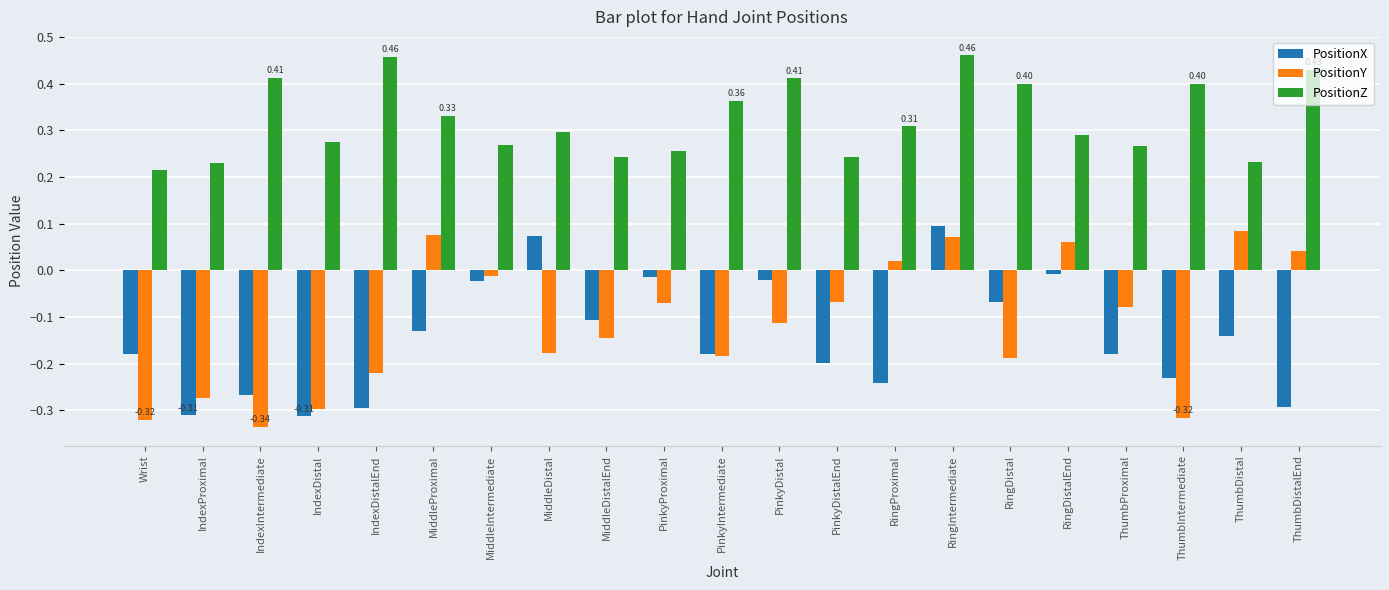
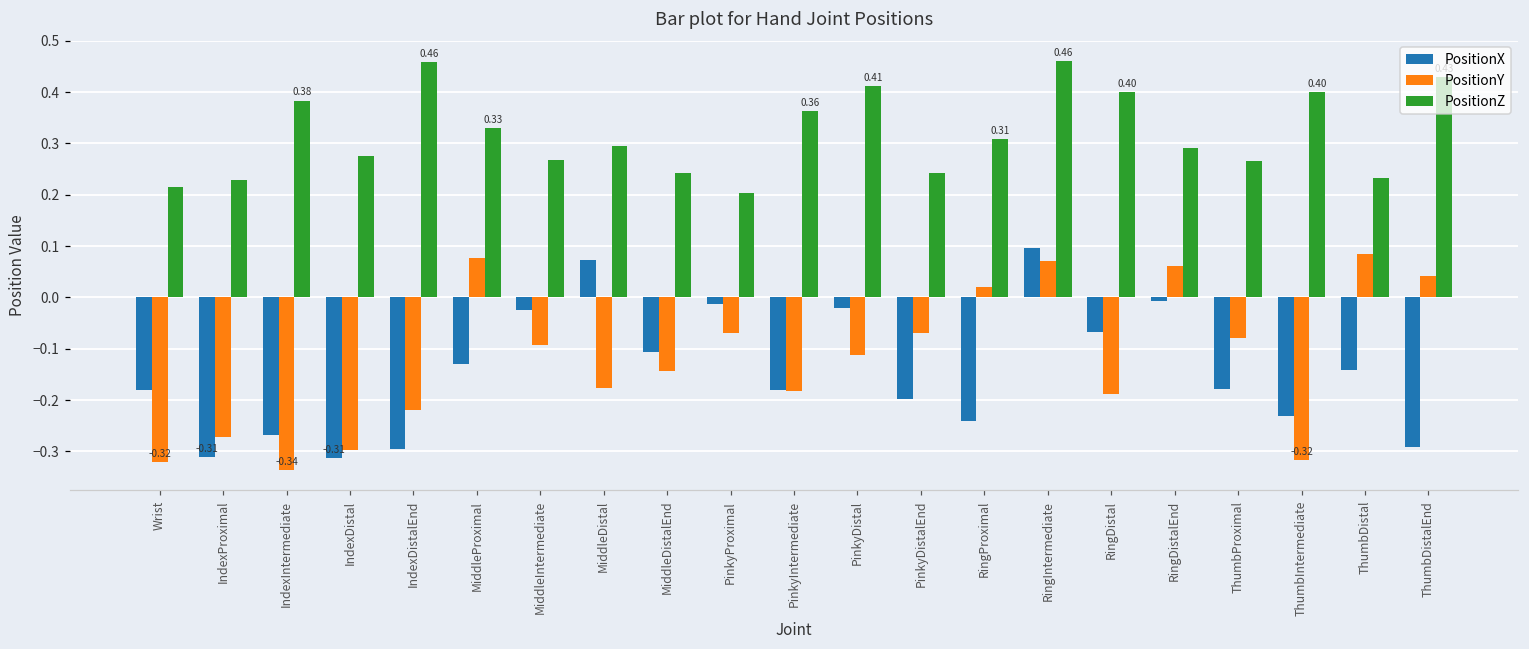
  {
    "PositionX": {
      "IndexProximal": -0.31,
      "IndexDistal": -0.31
    },
    "PositionY": {
      "IndexProximal": -0.27,
      "IndexDistal": -0.30,
      "IndexDistalEnd": -0.22,
      "MiddleProximal": 0.08,
-     "MiddleIntermediate": -0.01,
+     "MiddleIntermediate": -0.09,
      "MiddleDistal": -0.18,
      "MiddleDistalEnd": -0.14,
      "PinkyProximal": -0.07,
      "PinkyIntermediate": -0.18,
      "PinkyDistal": -0.11,
      "PinkyDistalEnd": -0.07,
      "RingProximal": 0.02,
      "RingIntermediate": 0.07,
      "RingDistal": -0.19,
      "RingDistalEnd": 0.06,
      "ThumbProximal": -0.08,
      "ThumbDistal": 0.08,
      "ThumbDistalEnd": 0.04
    },
    "PositionZ": {
-     "IndexIntermediate": 0.41,
+     "IndexIntermediate": 0.38,
      "IndexDistalEnd": 0.46,
      "MiddleProximal": 0.33,
-     "PinkyProximal": 0.26,
+     "PinkyProximal": 0.20,
      "PinkyIntermediate": 0.36,
      "PinkyDistal": 0.41,
      "RingProximal": 0.31,
      "RingIntermediate": 0.46,
      "RingDistal": 0.40,
      "ThumbIntermediate": 0.40
    }
  }
